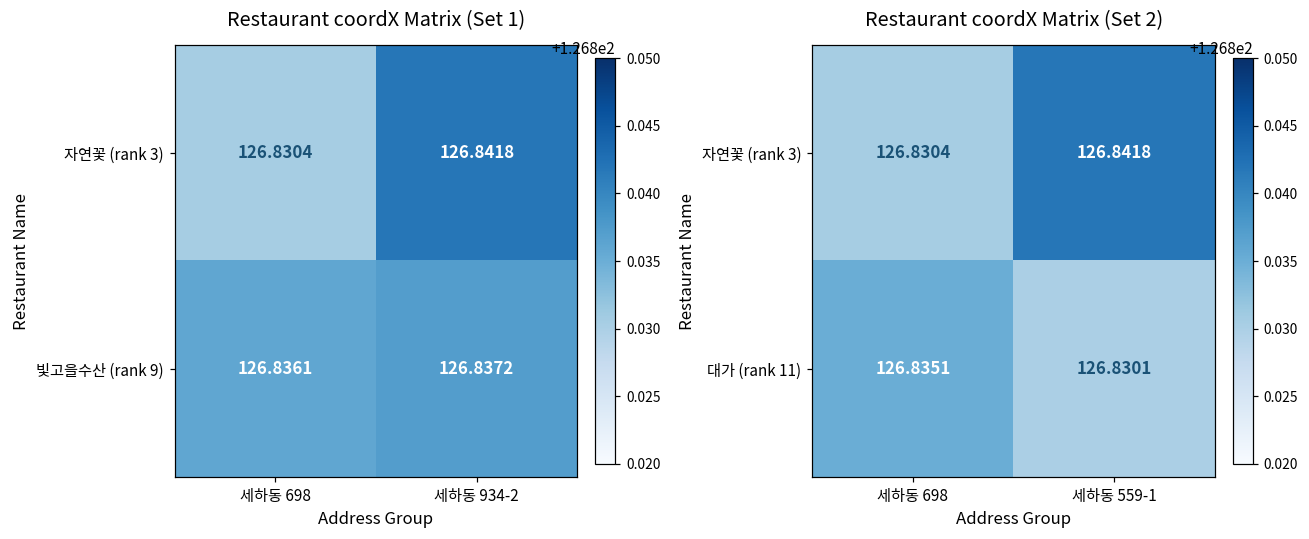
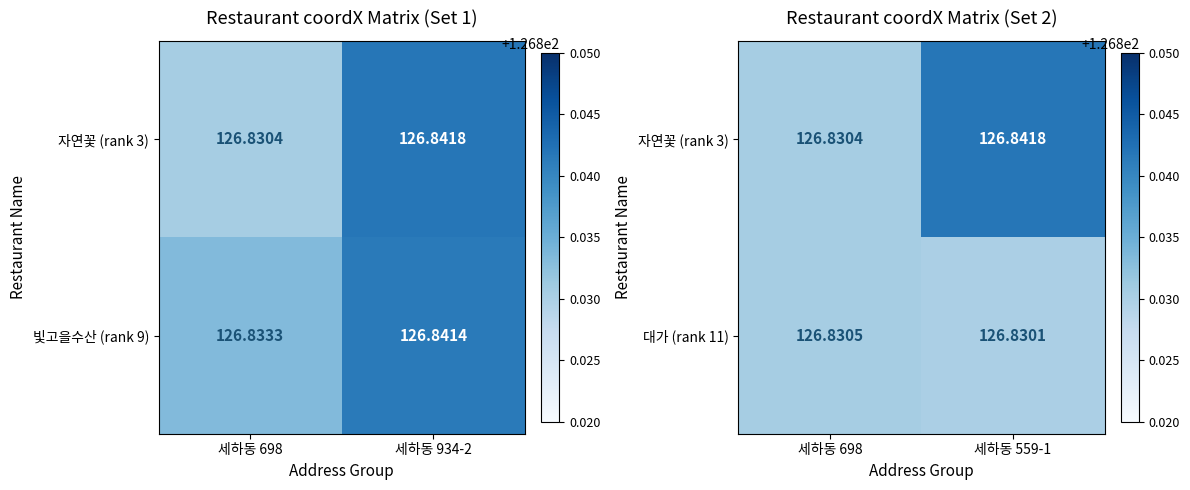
  {
    "Restaurant coordX Matrix (Set 1)": {
      "자연꽃 (rank 3)": {
        "세하동 698": 126.8304,
        "세하동 934-2": 126.8418
      },
      "빛고을수산 (rank 9)": {
-       "세하동 698": 126.8361,
-       "세하동 934-2": 126.8372
+       "세하동 698": 126.8333,
+       "세하동 934-2": 126.8414
      }
    },
    "Restaurant coordX Matrix (Set 2)": {
      "자연꽃 (rank 3)": {
        "세하동 698": 126.8304,
        "세하동 559-1": 126.8418
      },
      "대가 (rank 11)": {
-       "세하동 698": 126.8351,
+       "세하동 698": 126.8305,
        "세하동 559-1": 126.8301
      }
    }
  }
